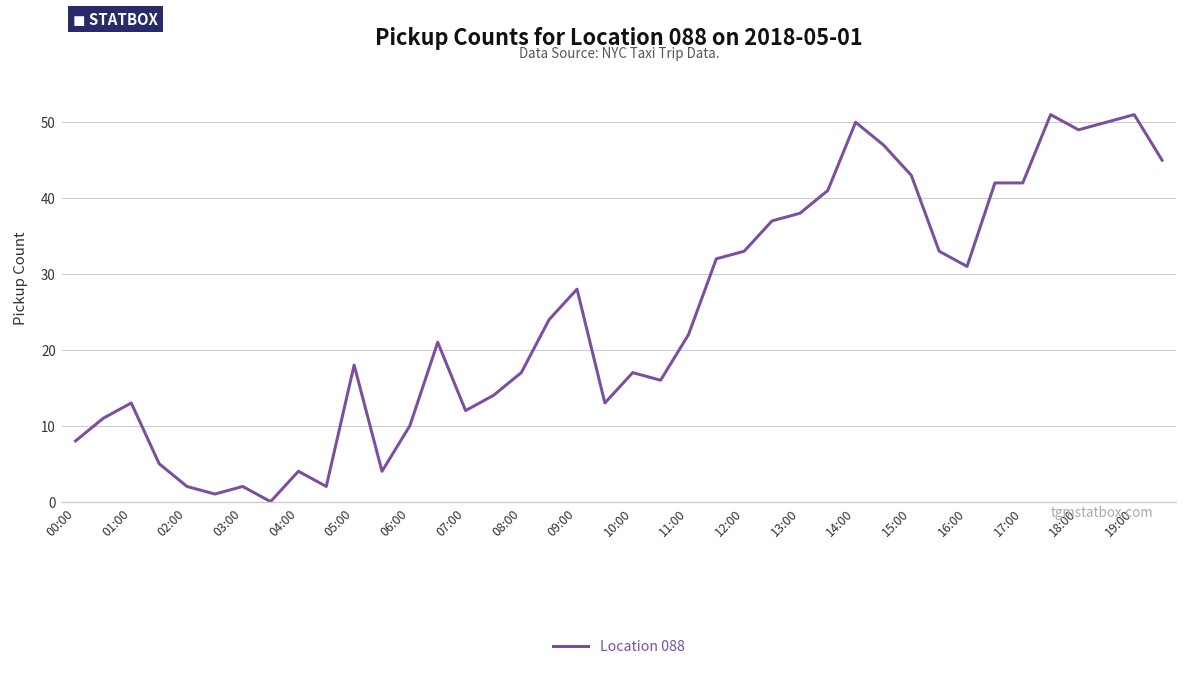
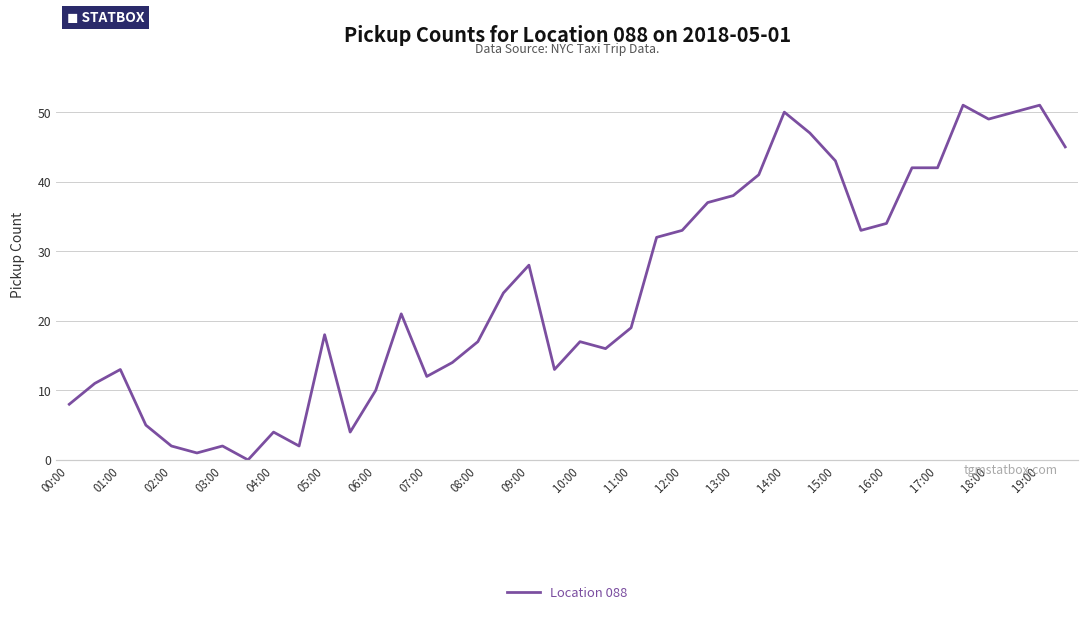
  {
    "00:00": 8,
    "01:00": 13,
    "02:00": 2,
    "03:00": 2,
    "04:00": 4,
    "05:00": 18,
    "06:00": 10,
    "07:00": 12,
    "08:00": 17,
    "09:00": 28,
    "10:00": 17,
-   "11:00": 22,
+   "11:00": 19,
    "12:00": 33,
    "13:00": 38,
    "14:00": 50,
    "15:00": 43,
-   "16:00": 31,
+   "16:00": 34,
    "17:00": 42,
    "18:00": 49,
    "19:00": 51
  }
